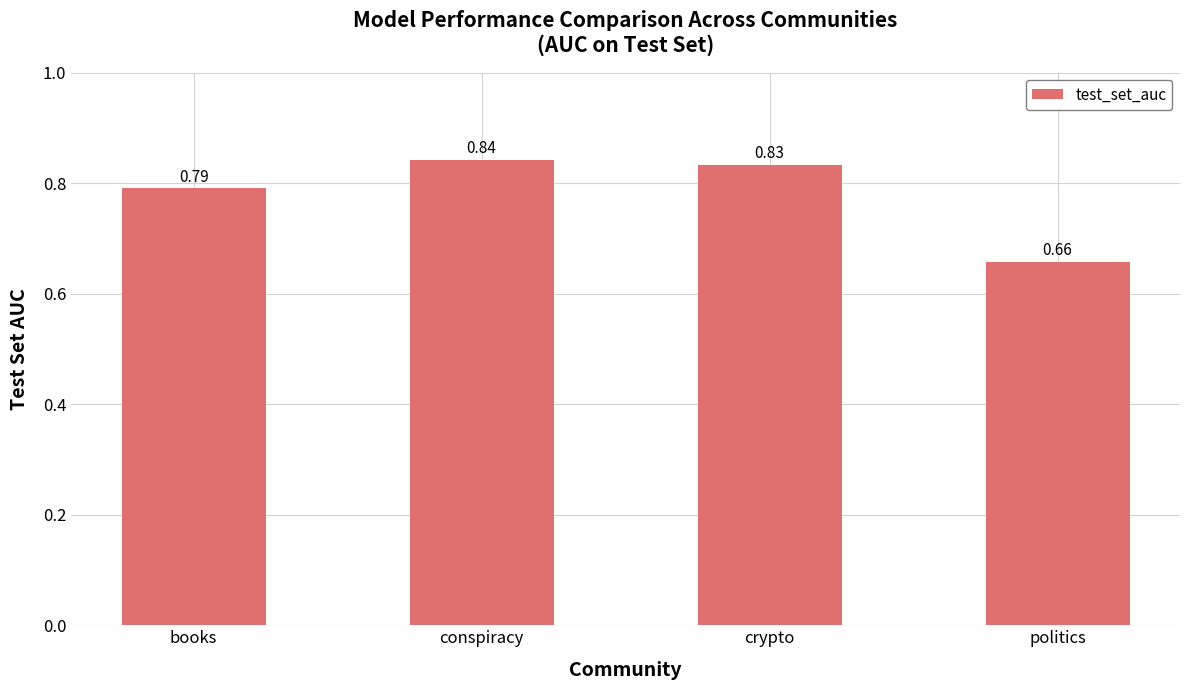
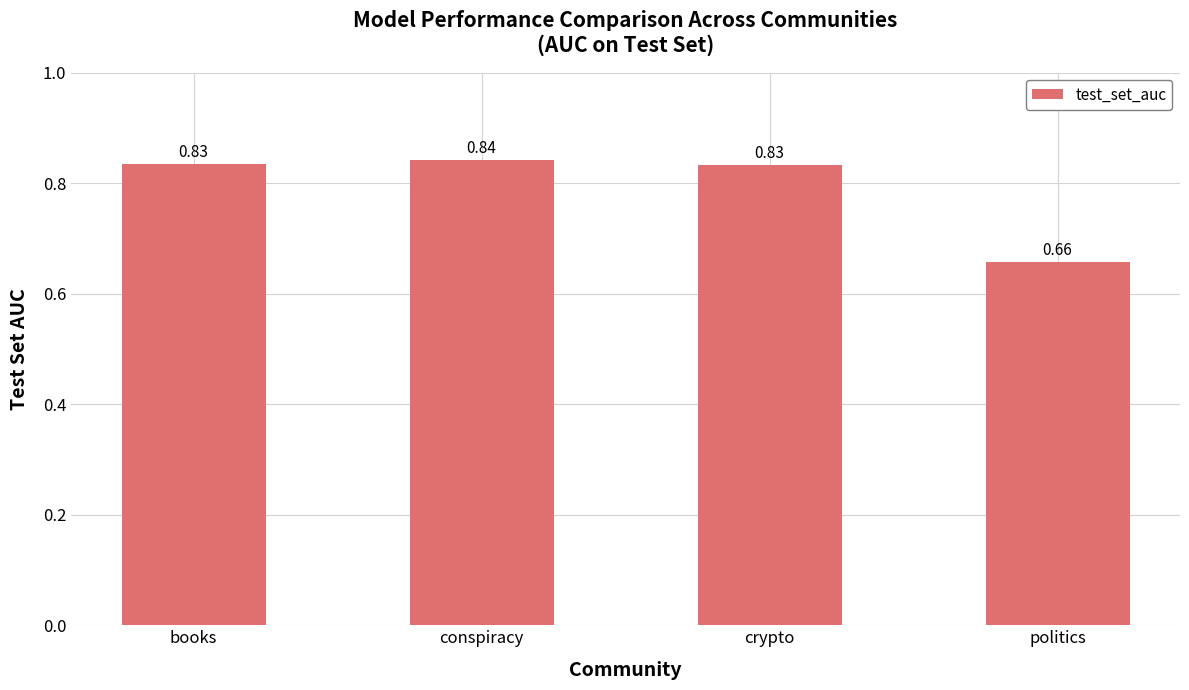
  {
-   "books": 0.79,
+   "books": 0.83,
    "conspiracy": 0.84,
    "crypto": 0.83,
    "politics": 0.66
  }
